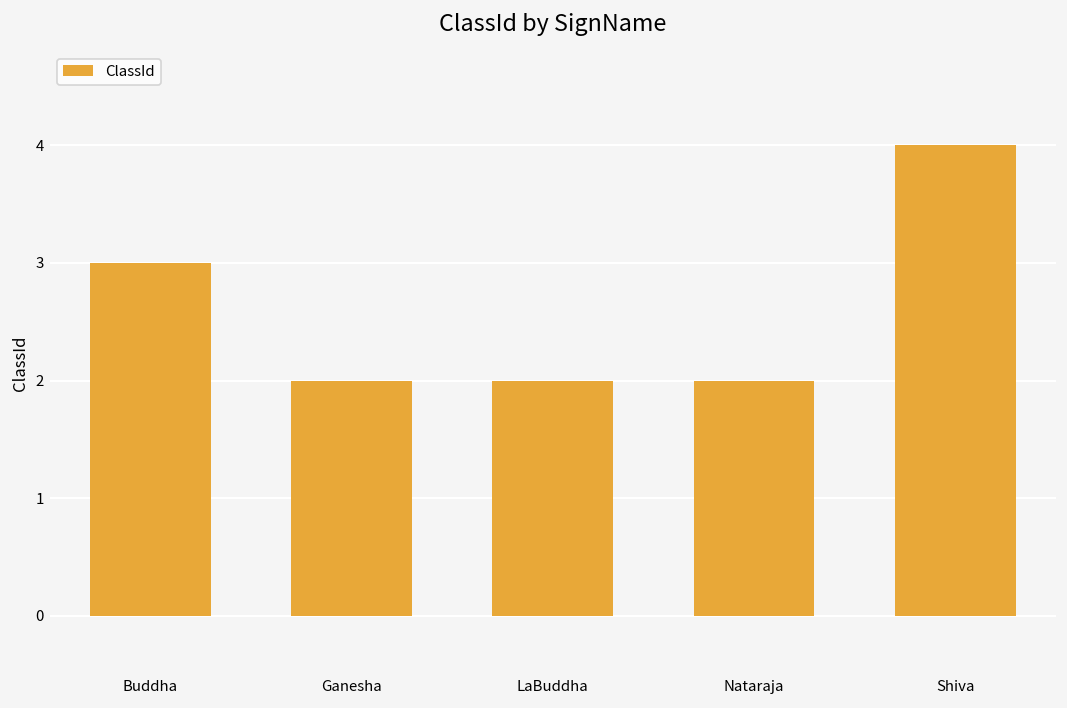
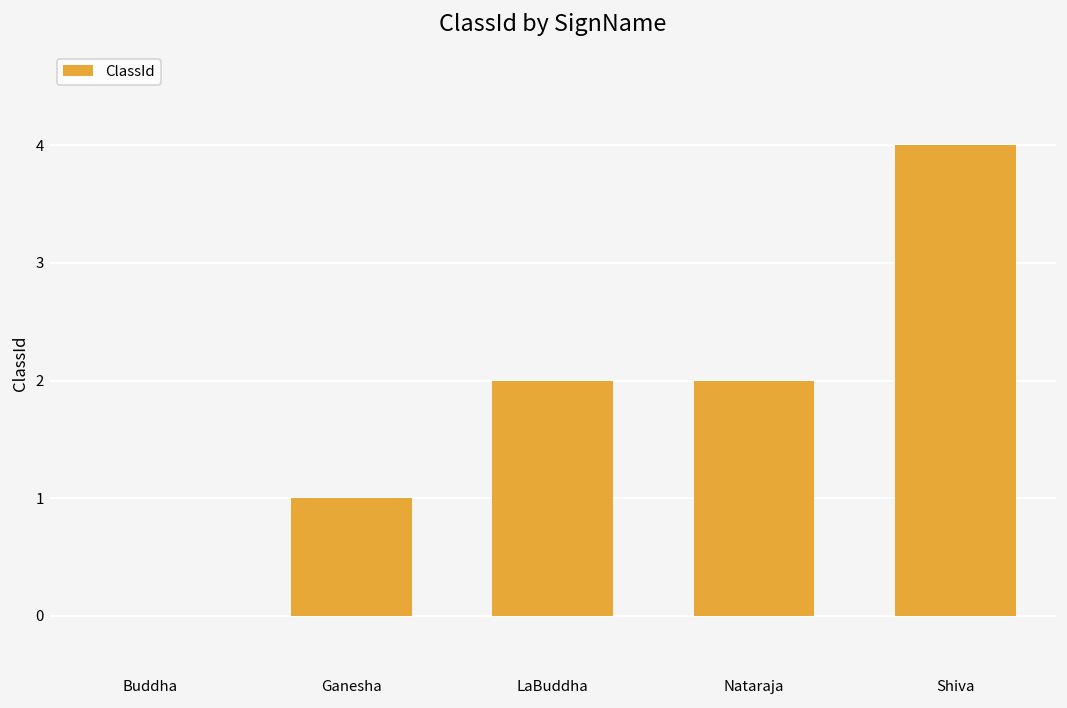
  {
-   "Buddha": 3,
-   "Ganesha": 2,
+   "Buddha": 0,
+   "Ganesha": 1,
    "LaBuddha": 2,
    "Nataraja": 2,
    "Shiva": 4
  }
